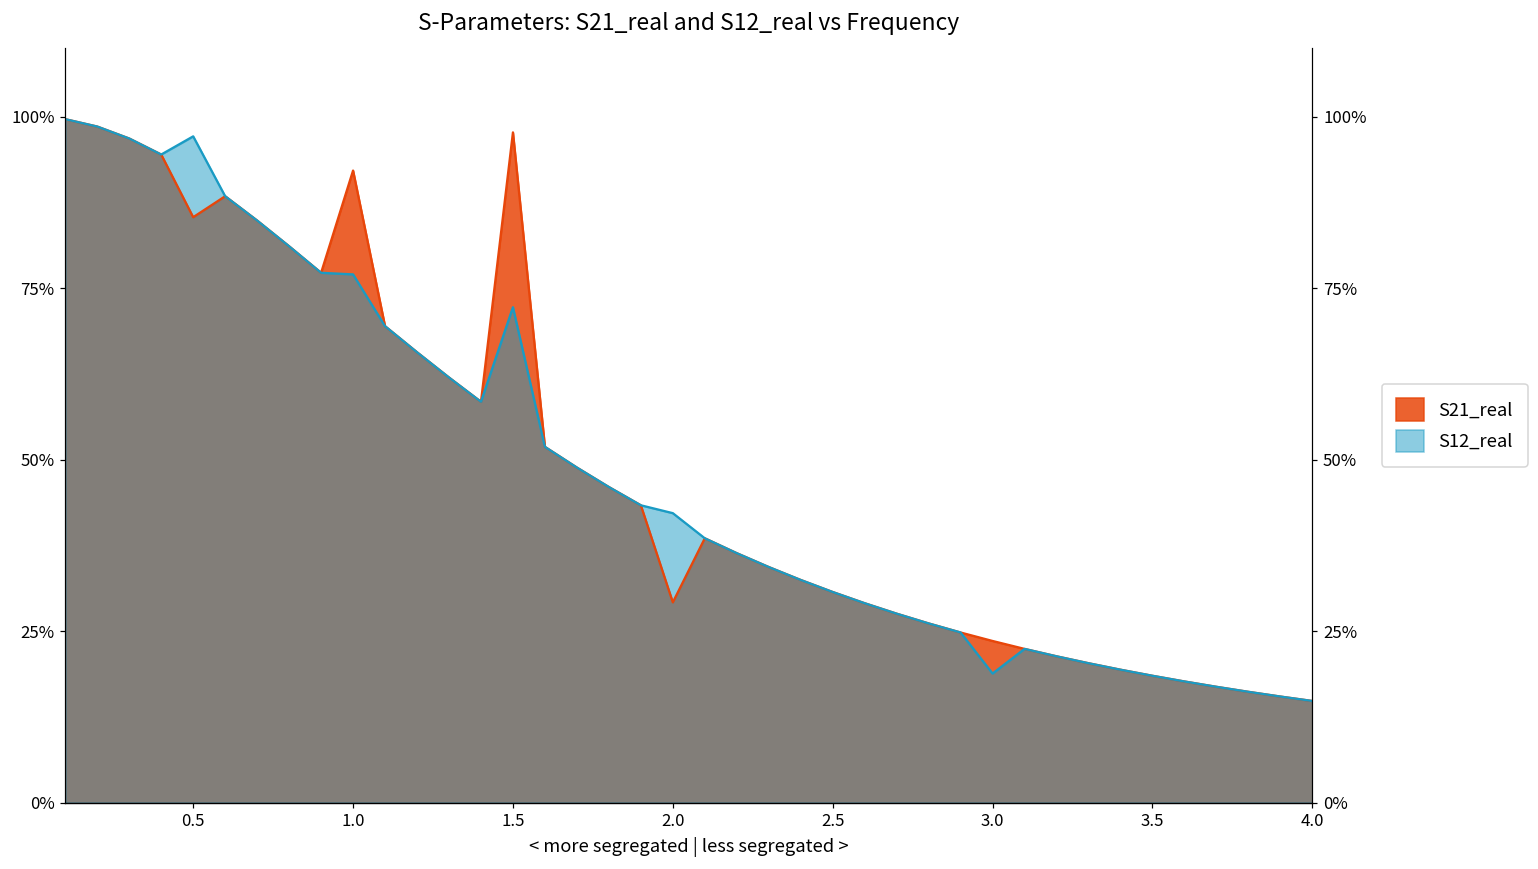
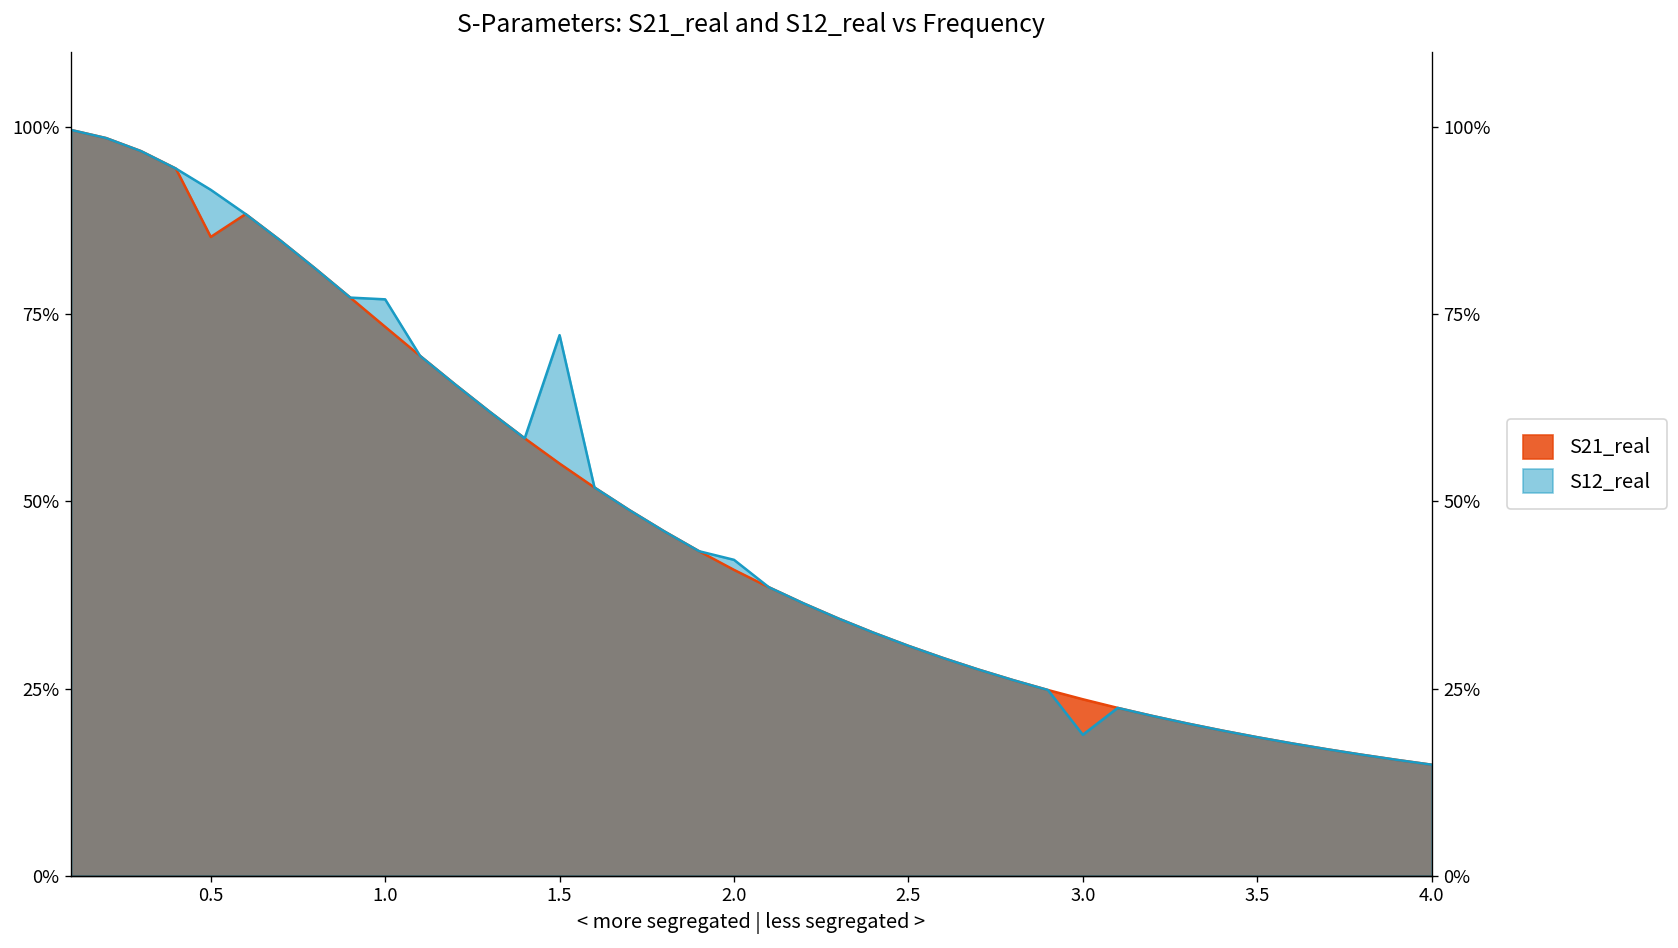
  {
    "S21_real": {
      "0.5": "85%",
-     "1.0": "92%",
-     "1.5": "98%",
-     "2.0": "29%",
+     "1.0": "73%",
+     "1.5": "55%",
+     "2.0": "41%",
      "3.0": "24%"
    },
    "S12_real": {
-     "0.5": "97%",
+     "0.5": "92%",
      "1.0": "77%",
      "1.5": "72%",
      "2.0": "42%",
      "3.0": "19%"
    }
  }
